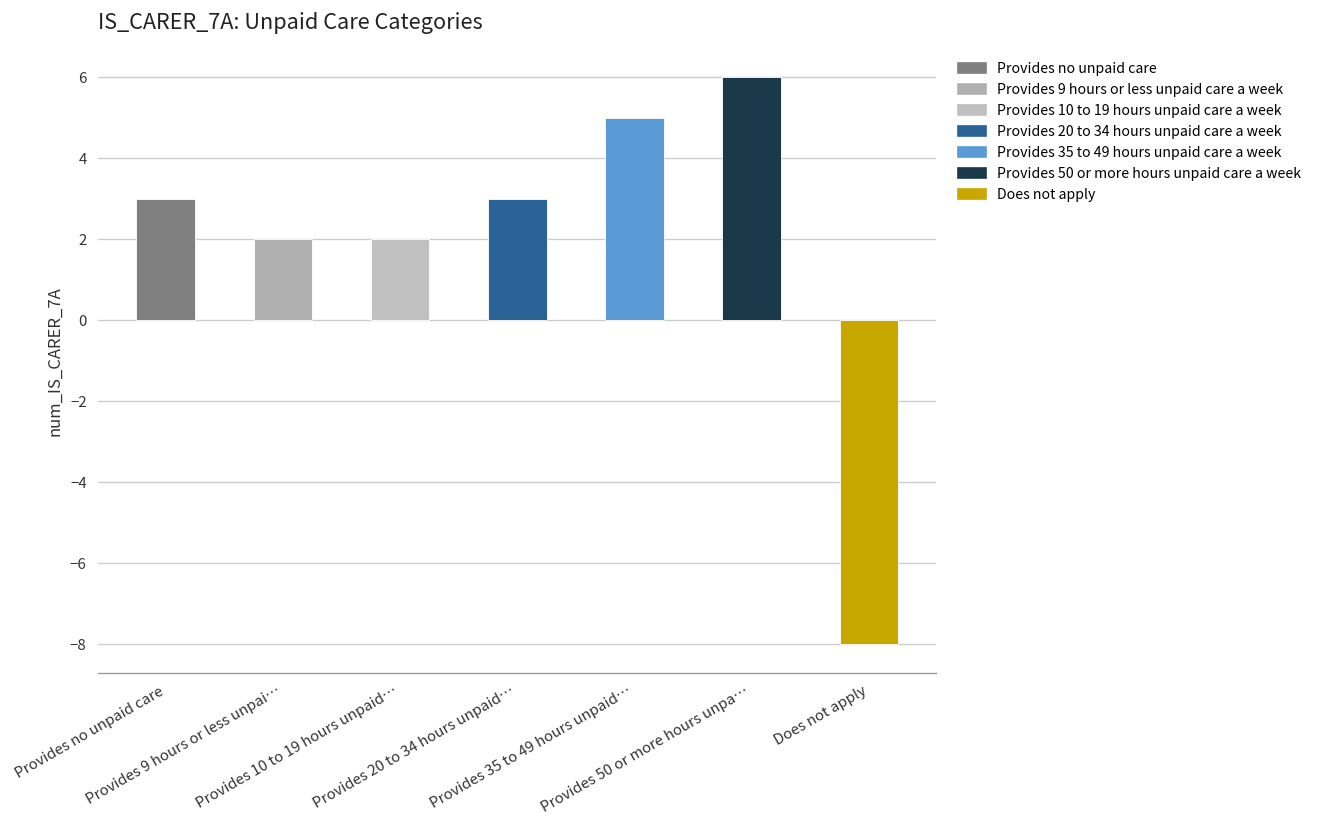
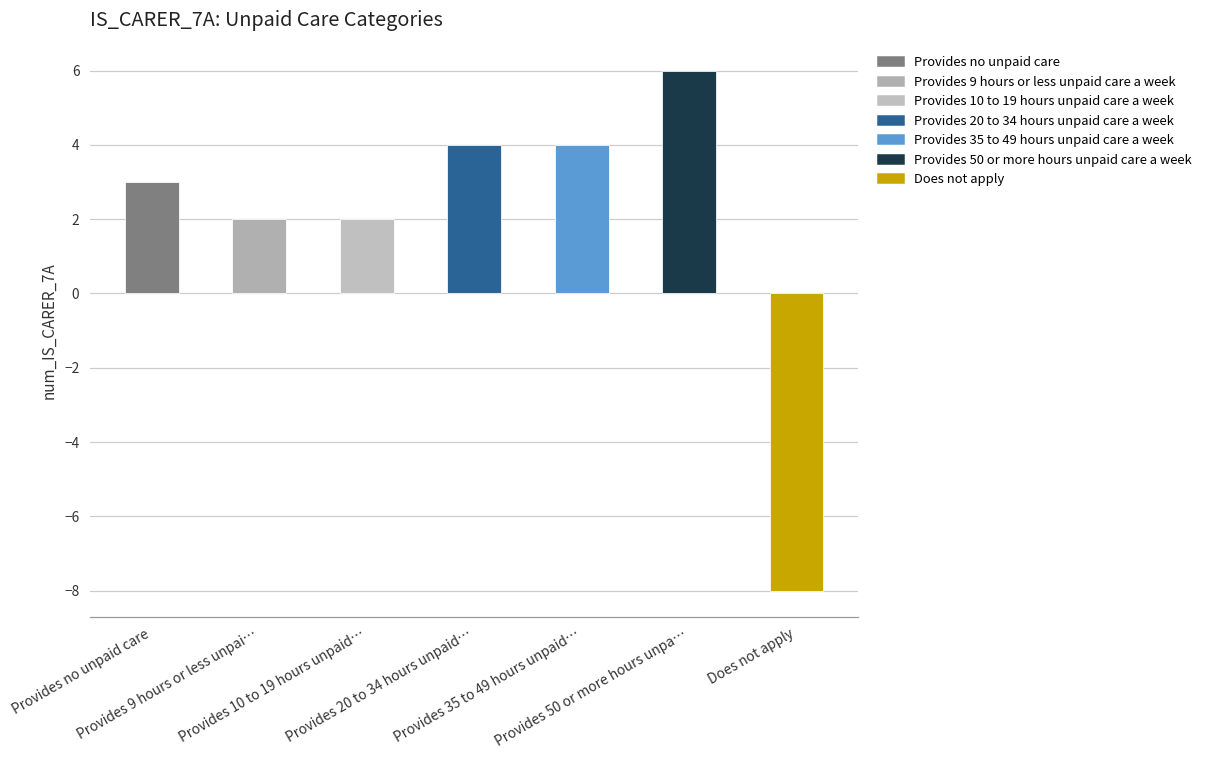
  {
    "Provides no unpaid care": 3,
    "Provides 9 hours or less unpai…": 2,
    "Provides 10 to 19 hours unpaid…": 2,
-   "Provides 20 to 34 hours unpaid…": 3,
-   "Provides 35 to 49 hours unpaid…": 5,
+   "Provides 20 to 34 hours unpaid…": 4,
+   "Provides 35 to 49 hours unpaid…": 4,
    "Provides 50 or more hours unpa…": 6,
    "Does not apply": -8
  }
